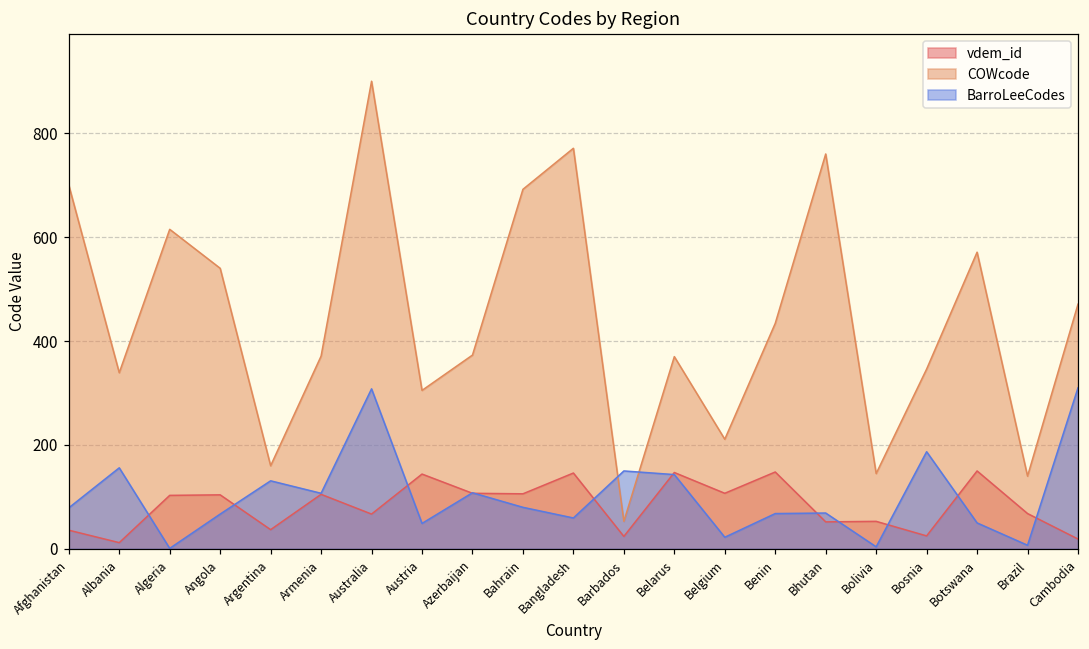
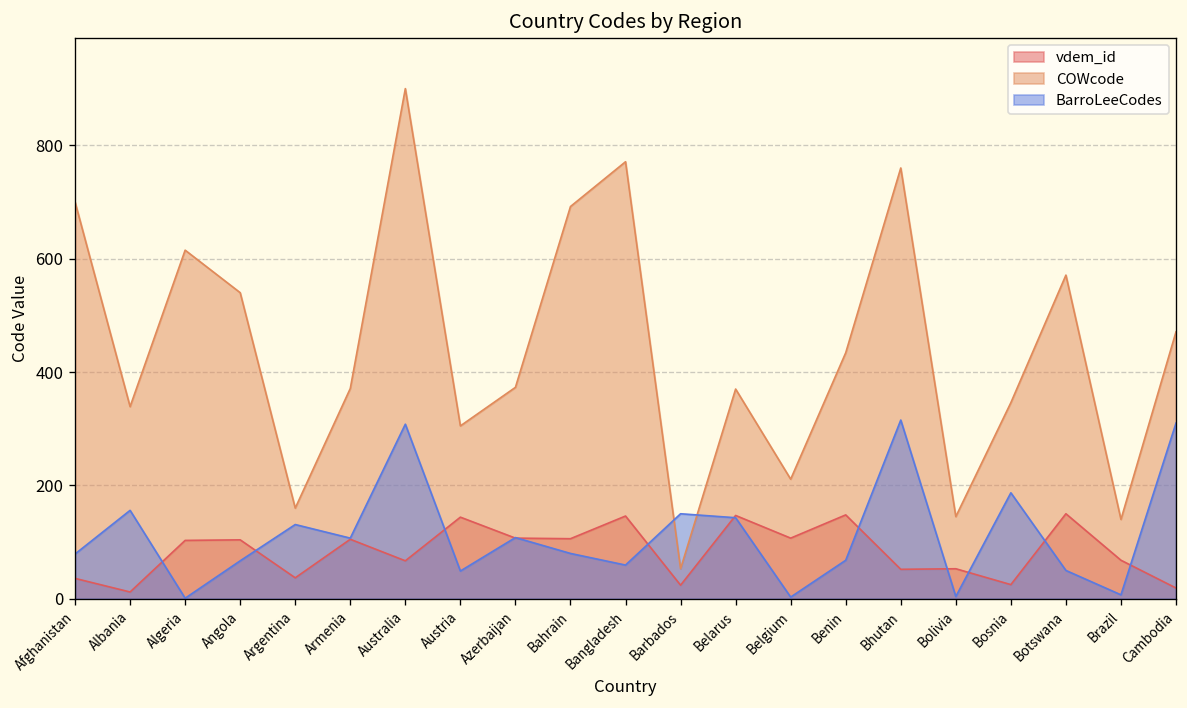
  {
    "BarroLeeCodes": {
      "Afghanistan": 80,
      "Albania": 160,
      "Algeria": 0,
      "Angola": 70,
      "Argentina": 130,
      "Australia": 310,
      "Austria": 50,
      "Bahrain": 80,
      "Bangladesh": 60,
      "Barbados": 150,
-     "Belgium": 20,
+     "Belgium": 0,
      "Benin": 70,
-     "Bhutan": 70,
+     "Bhutan": 320,
      "Bolivia": 0,
      "Bosnia": 190,
      "Botswana": 50,
      "Brazil": 10,
      "Cambodia": 310
    }
  }
